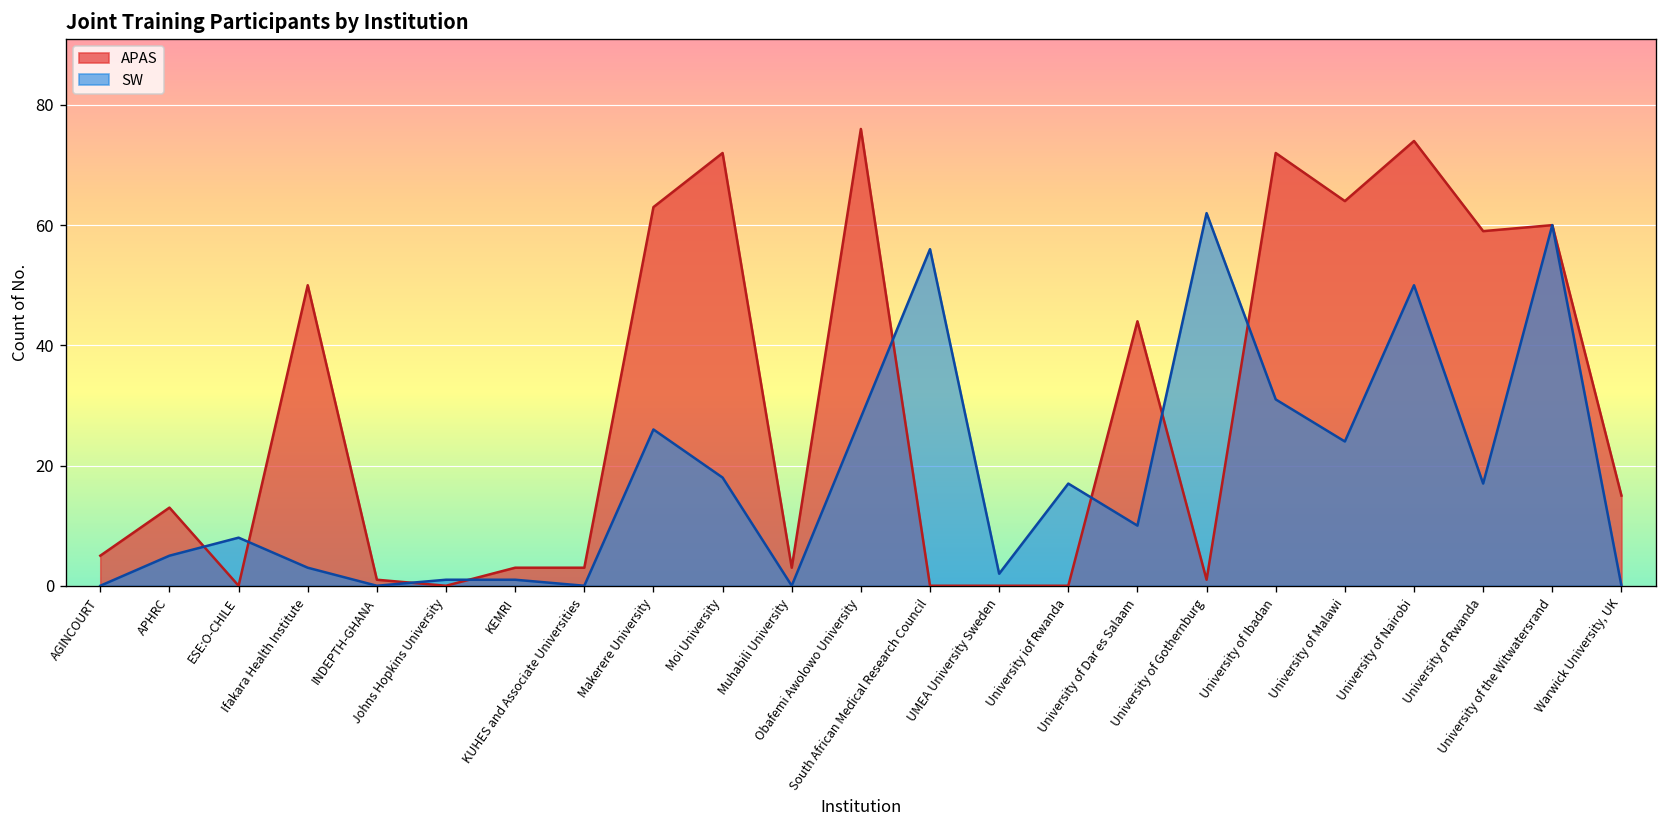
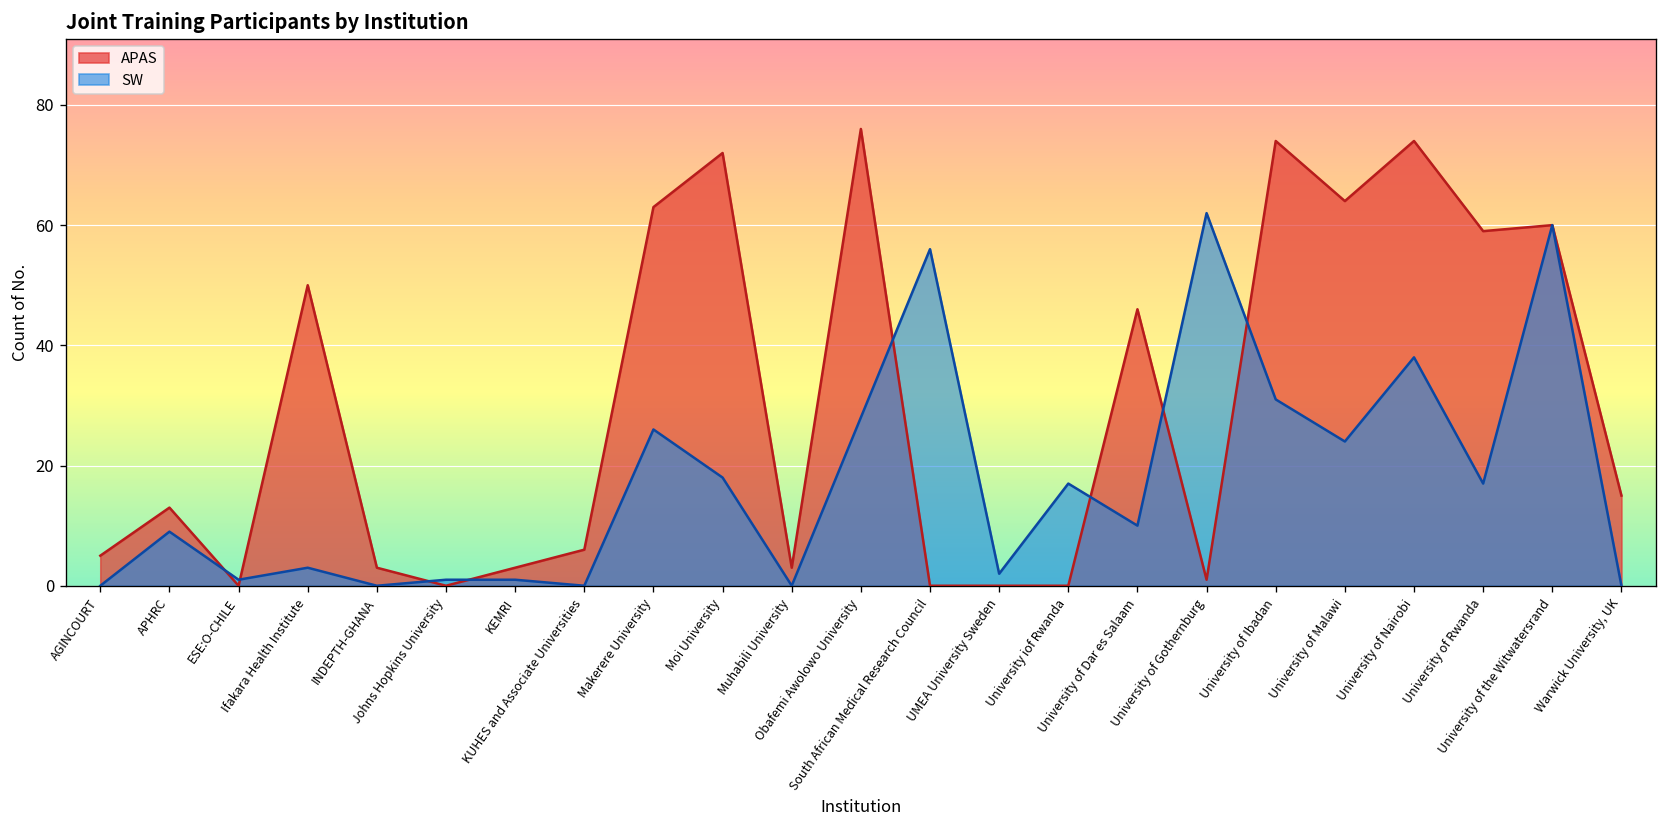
  {
    "APAS": {
      "AGINCOURT": 5,
      "APHRC": 13,
      "ESE:O-CHILE": 0,
      "Ifakara Health Institute": 50,
-     "INDEPTH-GHANA": 1,
+     "INDEPTH-GHANA": 3,
      "Johns Hopkins University": 0,
      "KEMRI": 3,
-     "KUHES and Associate Universities": 3,
+     "KUHES and Associate Universities": 6,
      "Makerere University": 63,
      "Moi University": 72,
      "Muhabili University": 3,
      "Obafemi Awolowo University": 76,
      "South African Medical Research Council": 0,
      "UMEA University Sweden": 0,
      "University iof Rwanda": 0,
-     "University of Dar es Salaam": 44,
+     "University of Dar es Salaam": 46,
      "University of Gothernburg": 1,
-     "University of Ibadan": 72,
+     "University of Ibadan": 74,
      "University of Malawi": 64,
      "University of Nairobi": 74,
      "University of Rwanda": 59,
      "Warwick University, UK": 15
    },
    "SW": {
      "AGINCOURT": 0,
-     "APHRC": 5,
-     "ESE:O-CHILE": 8,
+     "APHRC": 9,
+     "ESE:O-CHILE": 1,
      "Ifakara Health Institute": 3,
      "INDEPTH-GHANA": 0,
      "Johns Hopkins University": 1,
      "KEMRI": 1,
      "KUHES and Associate Universities": 0,
      "Makerere University": 26,
      "Moi University": 18,
      "Muhabili University": 0,
      "Obafemi Awolowo University": 28,
      "South African Medical Research Council": 56,
      "UMEA University Sweden": 2,
      "University iof Rwanda": 17,
      "University of Dar es Salaam": 10,
      "University of Gothernburg": 62,
      "University of Ibadan": 31,
      "University of Malawi": 24,
-     "University of Nairobi": 50,
+     "University of Nairobi": 38,
      "University of Rwanda": 17,
      "Warwick University, UK": 0
    }
  }
